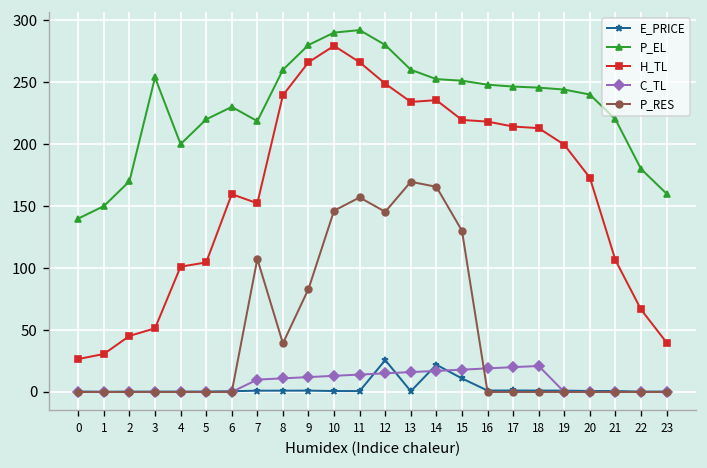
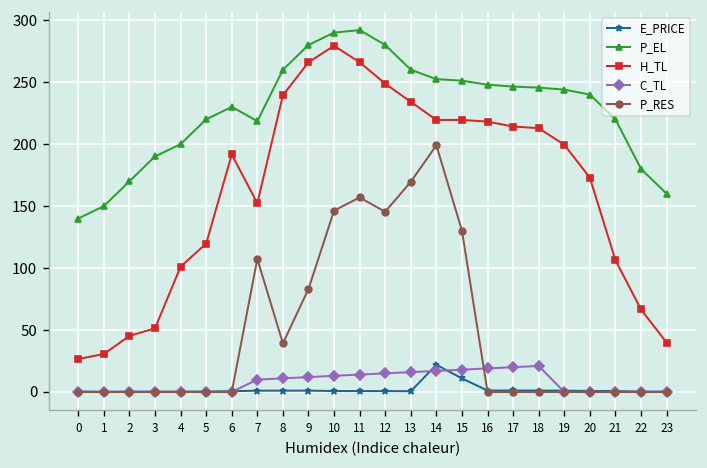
  {
    "E_PRICE": {
      "7": 1,
      "8": 1,
      "9": 1,
      "10": 1,
      "11": 1,
-     "12": 26,
+     "12": 1,
      "13": 1,
      "14": 22,
      "15": 11
    },
    "P_EL": {
      "0": 140,
      "1": 150,
      "2": 170,
-     "3": 254,
+     "3": 190,
      "4": 200,
      "5": 220,
      "6": 230,
      "7": 219,
      "8": 260,
      "9": 280,
      "10": 290,
      "11": 292,
      "12": 280,
      "13": 260,
      "14": 252,
      "15": 251,
      "16": 248,
      "17": 246,
      "18": 246,
      "19": 244,
      "20": 240,
      "21": 220,
      "22": 180,
      "23": 160
    },
    "H_TL": {
      "0": 27,
      "1": 31,
      "2": 45,
      "3": 51,
      "4": 101,
-     "5": 105,
-     "6": 160,
+     "5": 120,
+     "6": 192,
      "7": 152,
      "8": 239,
      "9": 266,
      "10": 279,
      "11": 266,
      "12": 249,
      "13": 234,
-     "14": 235,
+     "14": 219,
      "15": 220,
      "16": 218,
      "17": 214,
      "18": 213,
      "19": 200,
      "20": 173,
      "21": 106,
      "22": 67,
      "23": 40
    },
    "C_TL": {
      "7": 10,
      "8": 11,
      "9": 12,
      "10": 13,
      "11": 14,
      "12": 15,
      "13": 16,
      "14": 17,
      "15": 18,
      "16": 19,
      "17": 20,
      "18": 21
    },
    "P_RES": {
      "7": 107,
      "8": 39,
      "9": 83,
      "10": 146,
      "11": 157,
      "12": 145,
      "13": 170,
-     "14": 166,
+     "14": 199,
      "15": 130
    }
  }
